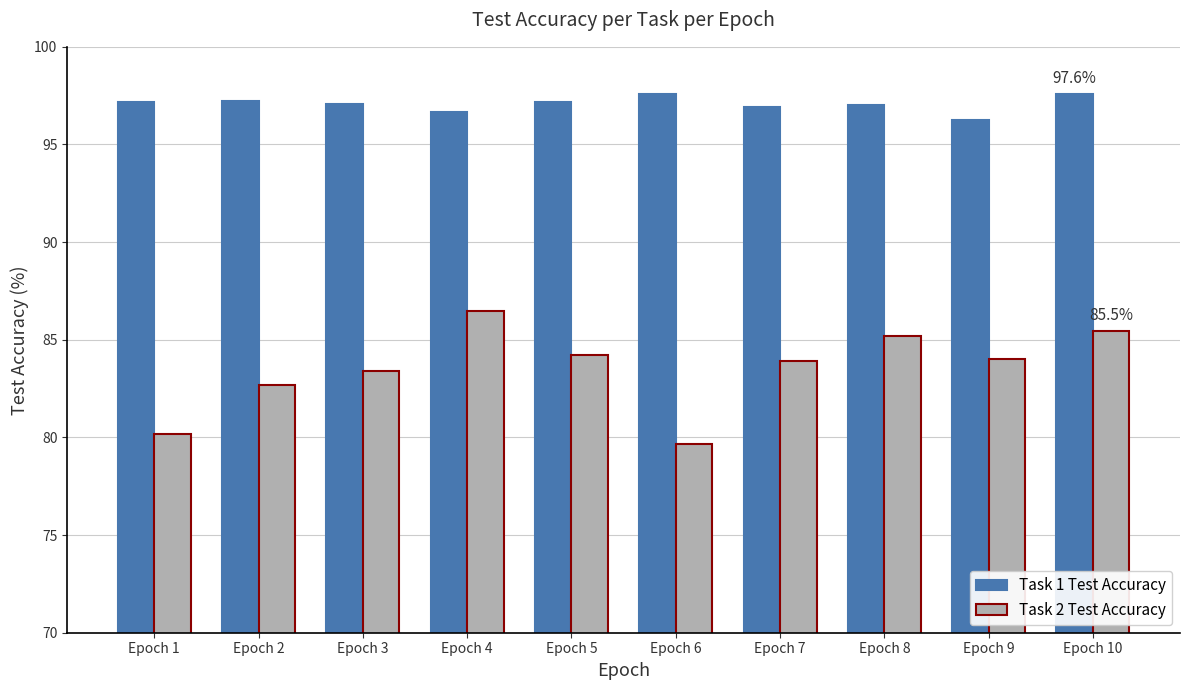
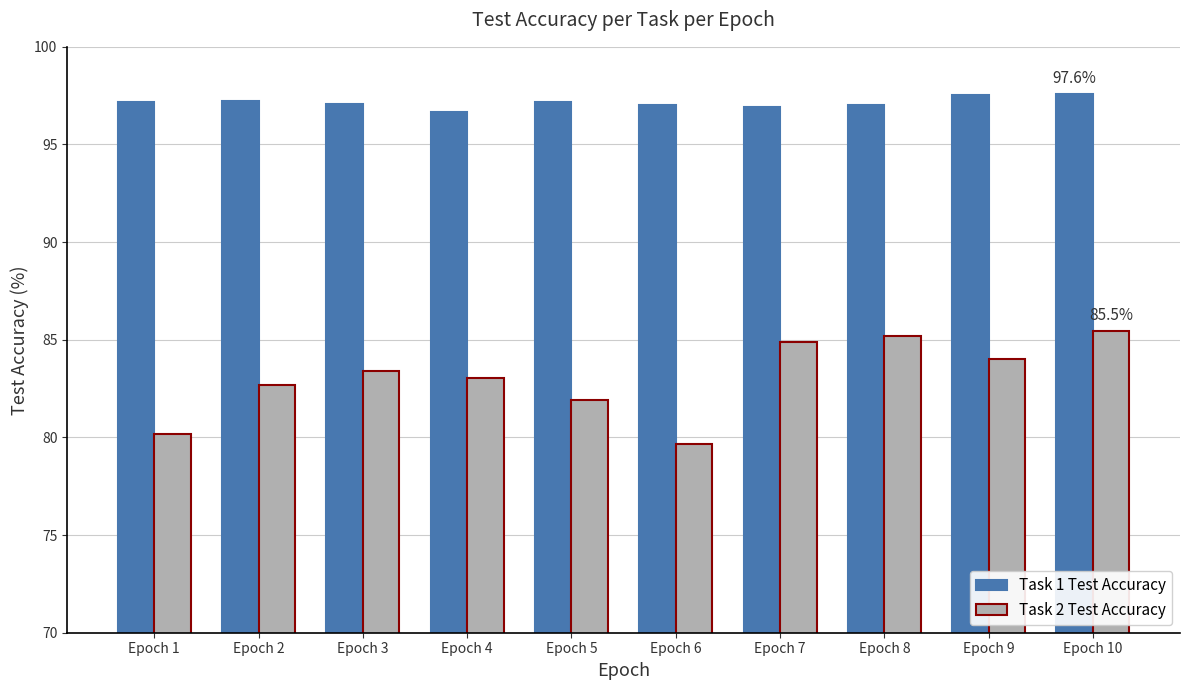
  {
    "Task 1 Test Accuracy": {
      "Epoch 1": 97.2,
      "Epoch 2": 97.3,
      "Epoch 3": 97.1,
      "Epoch 4": 96.7,
      "Epoch 5": 97.2,
-     "Epoch 6": 97.6,
+     "Epoch 6": 97.0,
      "Epoch 7": 96.9,
      "Epoch 8": 97.0,
-     "Epoch 9": 96.2
+     "Epoch 9": 97.5
    },
    "Task 2 Test Accuracy": {
      "Epoch 1": 80.2,
      "Epoch 2": 82.7,
      "Epoch 3": 83.4,
-     "Epoch 4": 86.5,
-     "Epoch 5": 84.2,
+     "Epoch 4": 83.0,
+     "Epoch 5": 81.9,
      "Epoch 6": 79.6,
-     "Epoch 7": 83.9,
+     "Epoch 7": 84.9,
      "Epoch 8": 85.2,
      "Epoch 9": 84.0
    }
  }
